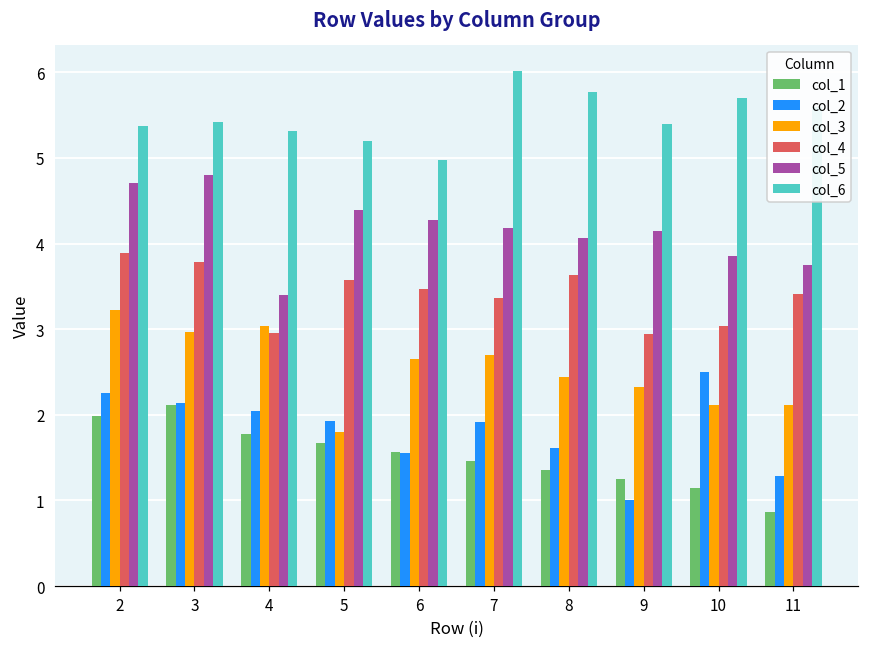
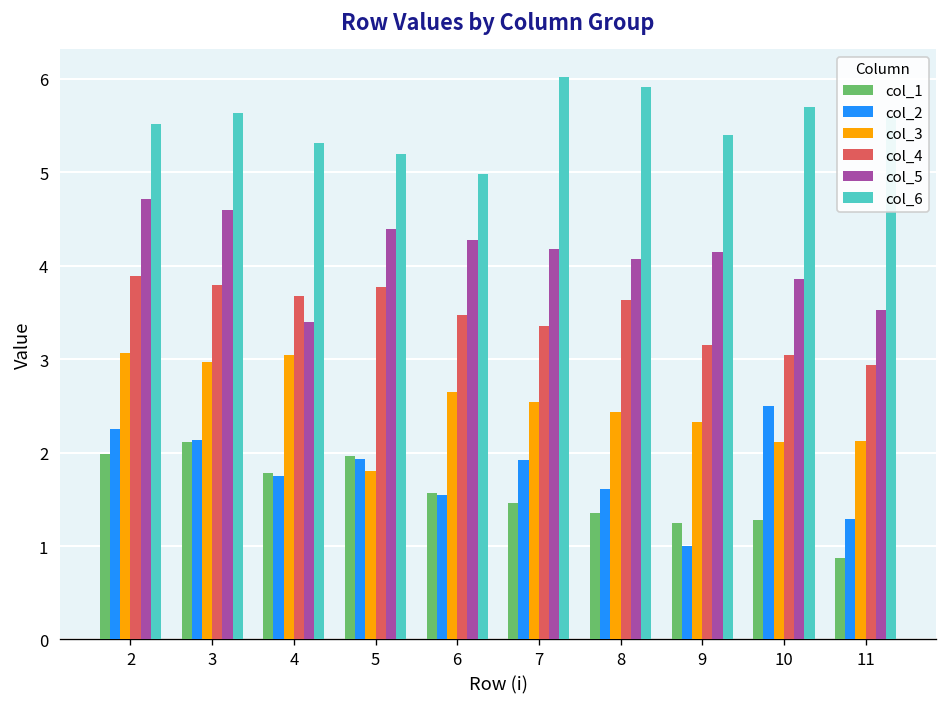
  {
    "col_1": {
      "2": 2.0,
      "3": 2.1,
      "4": 1.8,
-     "5": 1.7,
+     "5": 2.0,
      "6": 1.6,
      "7": 1.5,
      "8": 1.4,
      "9": 1.3,
-     "10": 1.1,
+     "10": 1.3,
      "11": 0.9
    },
    "col_2": {
      "2": 2.3,
      "3": 2.1,
-     "4": 2.0,
+     "4": 1.8,
      "5": 1.9,
      "6": 1.6,
      "7": 1.9,
      "8": 1.6,
      "9": 1.0,
      "10": 2.5,
      "11": 1.3
    },
    "col_3": {
-     "2": 3.2,
+     "2": 3.1,
      "3": 3.0,
      "4": 3.0,
      "5": 1.8,
      "6": 2.7,
-     "7": 2.7,
+     "7": 2.5,
      "8": 2.4,
      "9": 2.3,
      "10": 2.1,
      "11": 2.1
    },
    "col_4": {
      "2": 3.9,
      "3": 3.8,
-     "4": 3.0,
-     "5": 3.6,
+     "4": 3.7,
+     "5": 3.8,
      "6": 3.5,
      "7": 3.4,
      "8": 3.6,
-     "9": 2.9,
+     "9": 3.2,
      "10": 3.0,
-     "11": 3.4
+     "11": 2.9
    },
    "col_5": {
      "2": 4.7,
-     "3": 4.8,
+     "3": 4.6,
      "4": 3.4,
      "5": 4.4,
      "6": 4.3,
      "7": 4.2,
      "8": 4.1,
      "9": 4.2,
      "10": 3.9,
-     "11": 3.8
+     "11": 3.5
    },
    "col_6": {
-     "2": 5.4,
-     "3": 5.4,
+     "2": 5.5,
+     "3": 5.6,
      "4": 5.3,
      "5": 5.2,
      "6": 5.0,
      "7": 6.0,
-     "8": 5.8,
+     "8": 5.9,
      "9": 5.4,
      "10": 5.7
    }
  }
